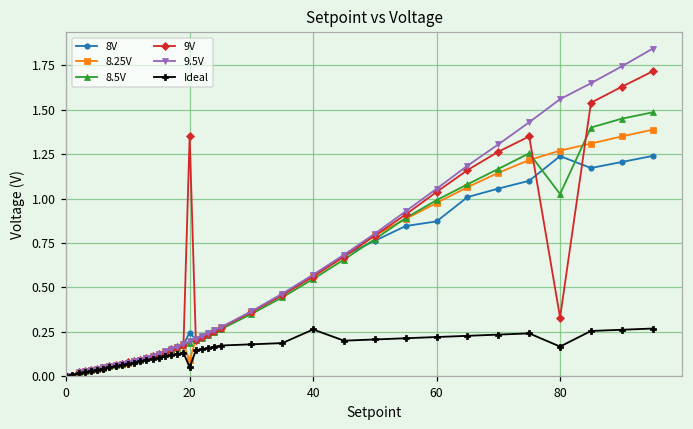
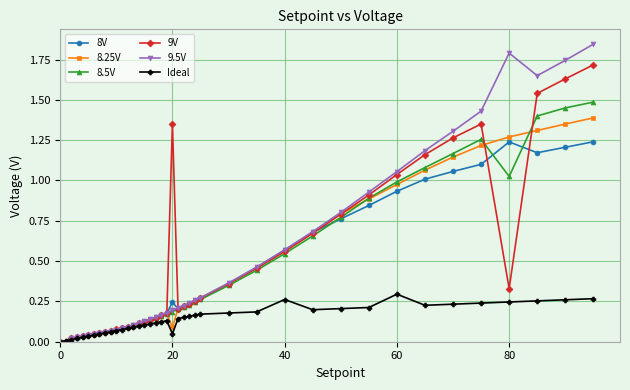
  {
    "8V": {
      "20": 0.24,
-     "60": 0.87,
+     "60": 0.93,
      "80": 1.24
    },
    "8.25V": {
      "20": 0.09,
      "60": 0.98,
      "80": 1.27
    },
    "8.5V": {
      "60": 0.99,
      "80": 1.03
    },
    "9V": {
      "20": 1.35,
      "60": 1.04,
      "80": 0.33
    },
    "9.5V": {
      "60": 1.06,
-     "80": 1.56
+     "80": 1.79
    },
    "Ideal": {
      "20": 0.05,
      "40": 0.26,
-     "60": 0.22,
-     "80": 0.17
+     "60": 0.29,
+     "80": 0.25
    }
  }
